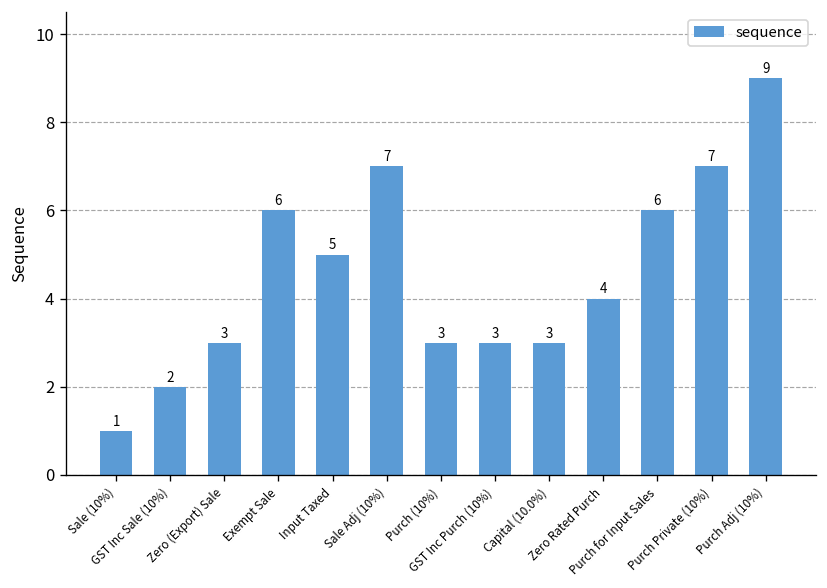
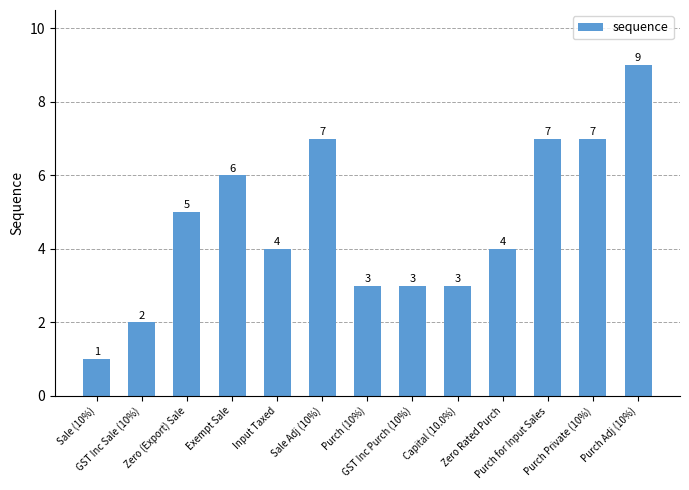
  {
    "Sale (10%)": 1,
    "GST Inc Sale (10%)": 2,
-   "Zero (Export) Sale": 3,
+   "Zero (Export) Sale": 5,
    "Exempt Sale": 6,
-   "Input Taxed": 5,
+   "Input Taxed": 4,
    "Sale Adj (10%)": 7,
    "Purch (10%)": 3,
    "GST Inc Purch (10%)": 3,
    "Capital (10.0%)": 3,
    "Zero Rated Purch": 4,
-   "Purch for Input Sales": 6,
+   "Purch for Input Sales": 7,
    "Purch Private (10%)": 7,
    "Purch Adj (10%)": 9
  }
